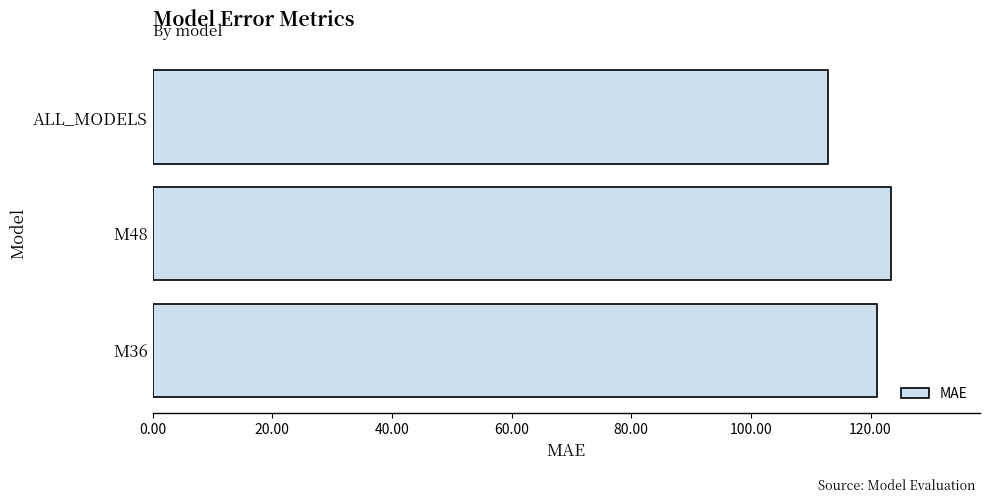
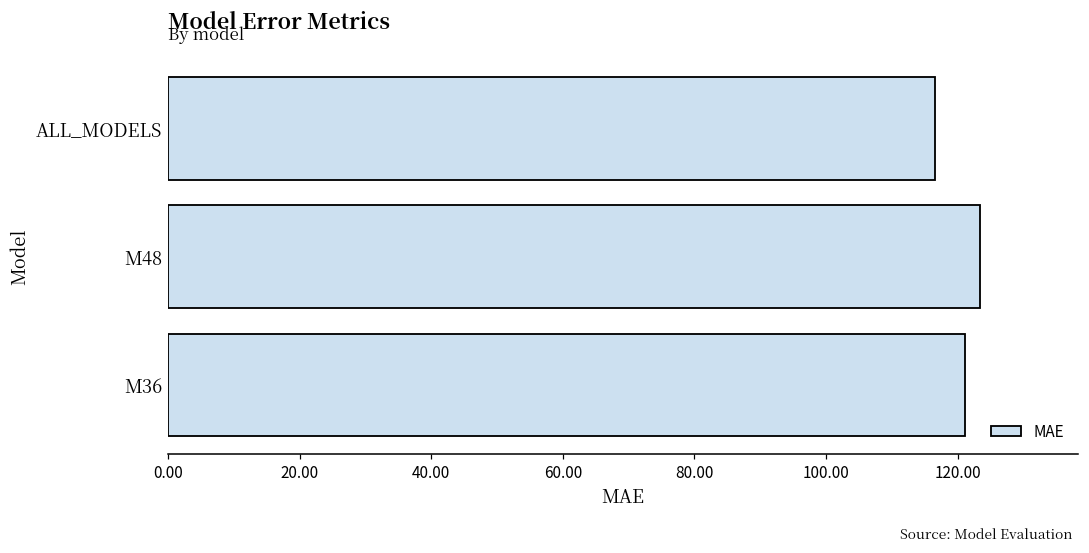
  {
-   "ALL_MODELS": 113,
+   "ALL_MODELS": 117,
    "M48": 123,
    "M36": 121
  }
